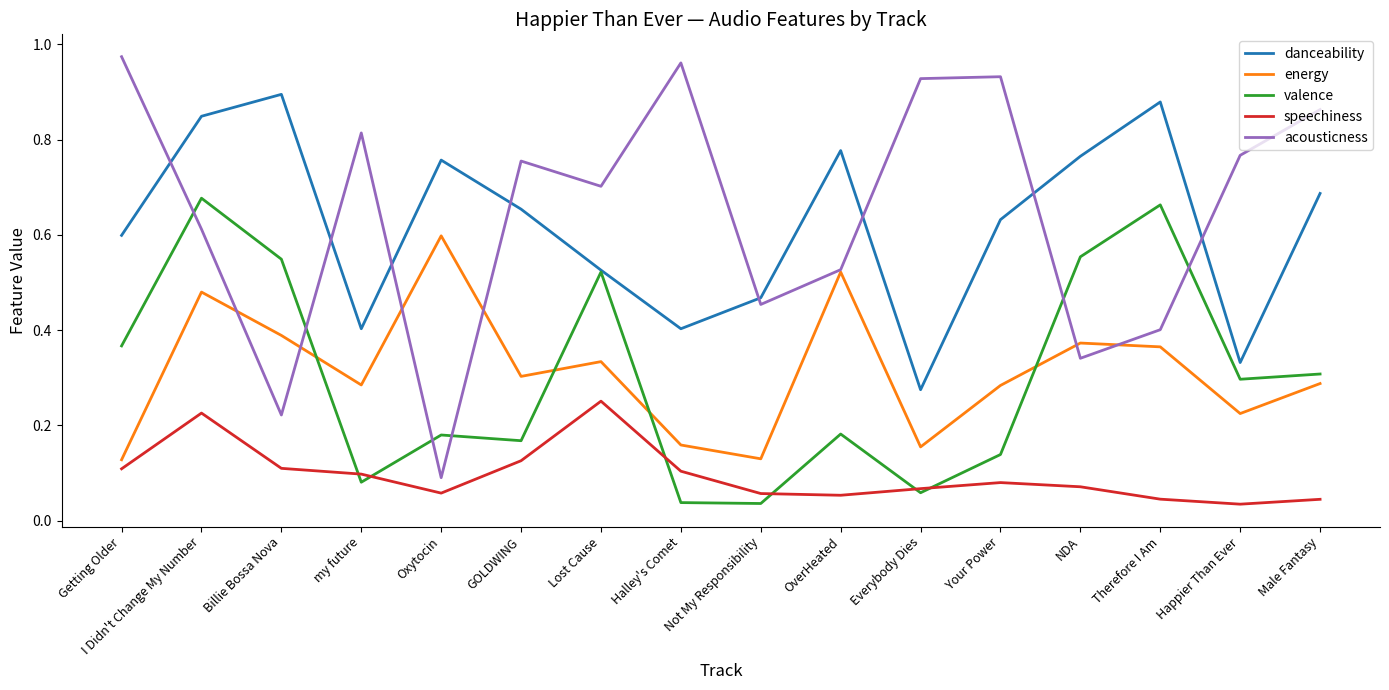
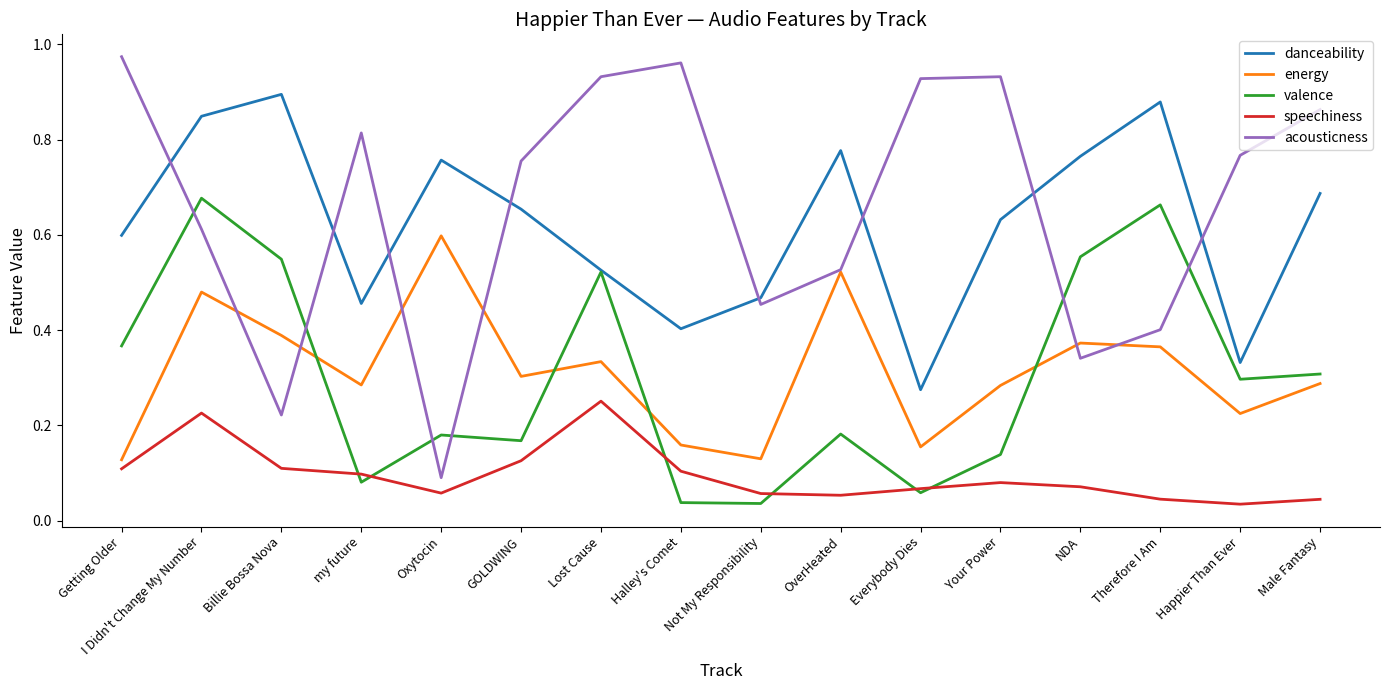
  {
    "danceability": {
      "Getting Older": 0.60,
      "I Didn't Change My Number": 0.85,
      "Billie Bossa Nova": 0.90,
-     "my future": 0.40,
+     "my future": 0.46,
      "Oxytocin": 0.76,
      "GOLDWING": 0.65,
      "Halley's Comet": 0.40,
      "Not My Responsibility": 0.47,
      "OverHeated": 0.78,
      "Everybody Dies": 0.28,
      "Your Power": 0.63,
      "NDA": 0.77,
      "Therefore I Am": 0.88,
      "Happier Than Ever": 0.33,
      "Male Fantasy": 0.69
    },
    "energy": {
      "Getting Older": 0.13,
      "I Didn't Change My Number": 0.48,
      "Billie Bossa Nova": 0.39,
      "my future": 0.29,
      "Oxytocin": 0.60,
      "GOLDWING": 0.30,
      "Lost Cause": 0.33,
      "Halley's Comet": 0.16,
      "Not My Responsibility": 0.13,
      "Everybody Dies": 0.16,
      "Your Power": 0.28,
      "NDA": 0.37,
      "Therefore I Am": 0.37,
      "Happier Than Ever": 0.23,
      "Male Fantasy": 0.29
    },
    "valence": {
      "Getting Older": 0.37,
      "I Didn't Change My Number": 0.68,
      "Billie Bossa Nova": 0.55,
      "my future": 0.08,
      "Oxytocin": 0.18,
      "GOLDWING": 0.17,
      "Halley's Comet": 0.04,
      "Not My Responsibility": 0.04,
      "OverHeated": 0.18,
      "Everybody Dies": 0.06,
      "Your Power": 0.14,
      "NDA": 0.55,
      "Therefore I Am": 0.66,
      "Happier Than Ever": 0.30,
      "Male Fantasy": 0.31
    },
    "speechiness": {
      "Getting Older": 0.11,
      "I Didn't Change My Number": 0.23,
      "Billie Bossa Nova": 0.11,
      "my future": 0.10,
      "Oxytocin": 0.06,
      "GOLDWING": 0.13,
      "Lost Cause": 0.25,
      "Halley's Comet": 0.10,
      "Not My Responsibility": 0.06,
      "OverHeated": 0.05,
      "Everybody Dies": 0.07,
      "Your Power": 0.08,
      "NDA": 0.07,
      "Therefore I Am": 0.05,
      "Happier Than Ever": 0.03,
      "Male Fantasy": 0.05
    },
    "acousticness": {
      "Getting Older": 0.97,
      "I Didn't Change My Number": 0.61,
      "Billie Bossa Nova": 0.22,
      "my future": 0.81,
      "Oxytocin": 0.09,
      "GOLDWING": 0.76,
-     "Lost Cause": 0.70,
+     "Lost Cause": 0.93,
      "Halley's Comet": 0.96,
      "Not My Responsibility": 0.45,
      "Everybody Dies": 0.93,
      "Your Power": 0.93,
      "NDA": 0.34,
      "Therefore I Am": 0.40,
      "Happier Than Ever": 0.77
    }
  }
